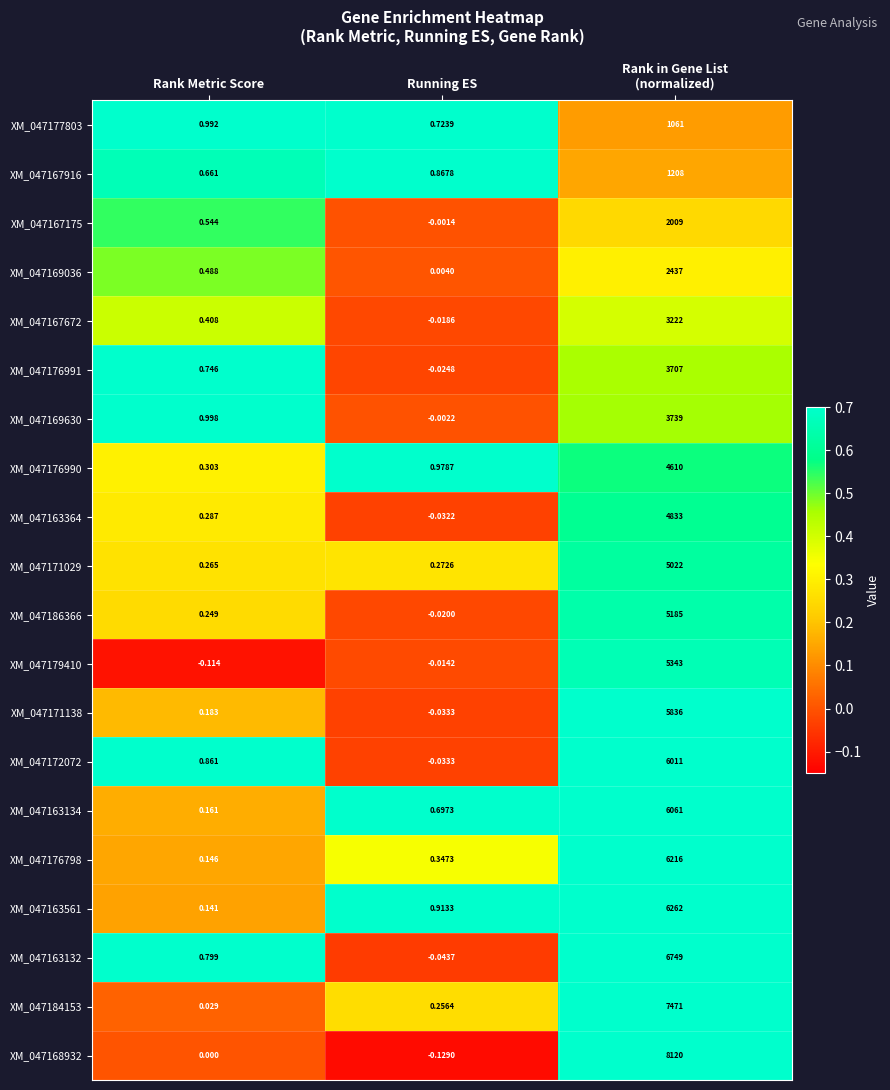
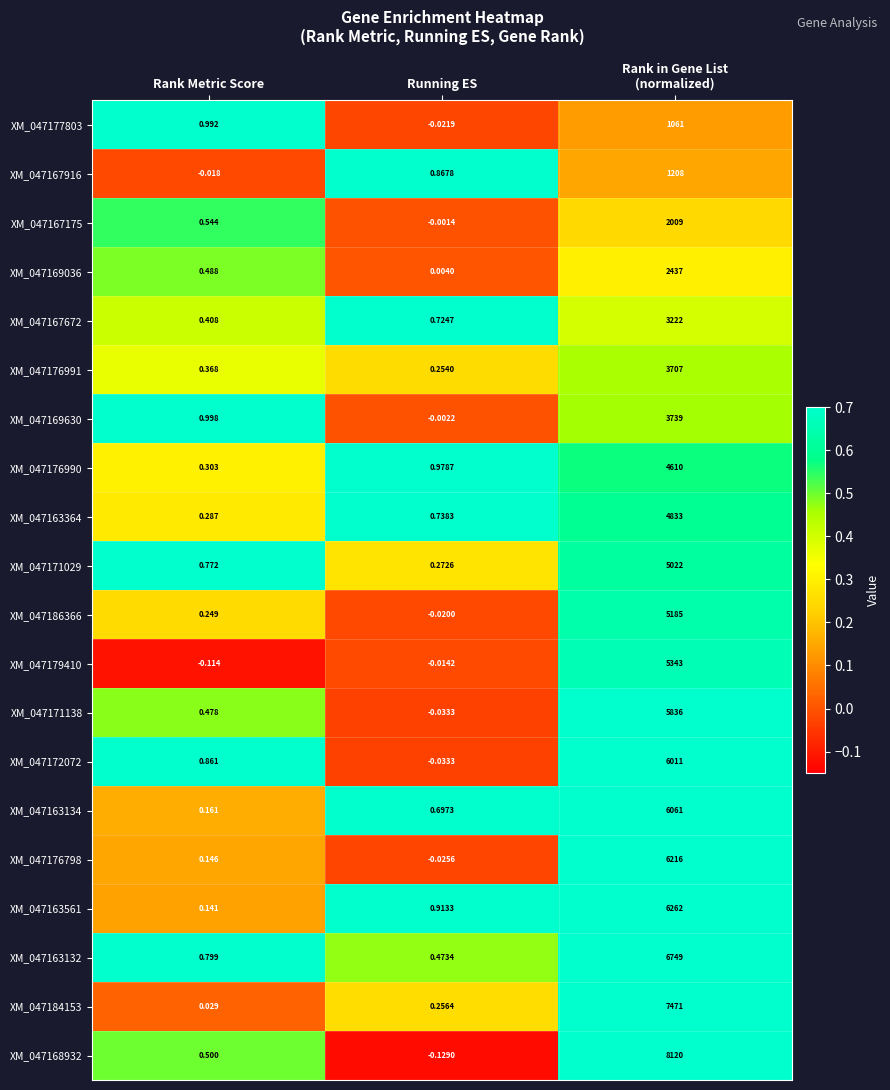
  {
    "XM_047177803": {
      "Rank Metric Score": 0.992,
-     "Running ES": 0.7239,
+     "Running ES": -0.0219,
      "Rank in Gene List (normalized)": 1061
    },
    "XM_047167916": {
-     "Rank Metric Score": 0.661,
+     "Rank Metric Score": -0.018,
      "Running ES": 0.8678,
      "Rank in Gene List (normalized)": 1208
    },
    "XM_047167175": {
      "Rank Metric Score": 0.544,
      "Running ES": -0.0014,
      "Rank in Gene List (normalized)": 2009
    },
    "XM_047169036": {
      "Rank Metric Score": 0.488,
      "Running ES": 0.0040,
      "Rank in Gene List (normalized)": 2437
    },
    "XM_047167672": {
      "Rank Metric Score": 0.408,
-     "Running ES": -0.0186,
+     "Running ES": 0.7247,
      "Rank in Gene List (normalized)": 3222
    },
    "XM_047176991": {
-     "Rank Metric Score": 0.746,
-     "Running ES": -0.0248,
+     "Rank Metric Score": 0.368,
+     "Running ES": 0.2540,
      "Rank in Gene List (normalized)": 3707
    },
    "XM_047169630": {
      "Rank Metric Score": 0.998,
      "Running ES": -0.0022,
      "Rank in Gene List (normalized)": 3739
    },
    "XM_047176990": {
      "Rank Metric Score": 0.303,
      "Running ES": 0.9787,
      "Rank in Gene List (normalized)": 4610
    },
    "XM_047163364": {
      "Rank Metric Score": 0.287,
-     "Running ES": -0.0322,
+     "Running ES": 0.7383,
      "Rank in Gene List (normalized)": 4833
    },
    "XM_047171029": {
-     "Rank Metric Score": 0.265,
+     "Rank Metric Score": 0.772,
      "Running ES": 0.2726,
      "Rank in Gene List (normalized)": 5022
    },
    "XM_047186366": {
      "Rank Metric Score": 0.249,
      "Running ES": -0.0200,
      "Rank in Gene List (normalized)": 5185
    },
    "XM_047179410": {
      "Rank Metric Score": -0.114,
      "Running ES": -0.0142,
      "Rank in Gene List (normalized)": 5343
    },
    "XM_047171138": {
-     "Rank Metric Score": 0.183,
+     "Rank Metric Score": 0.478,
      "Running ES": -0.0333,
      "Rank in Gene List (normalized)": 5836
    },
    "XM_047172072": {
      "Rank Metric Score": 0.861,
      "Running ES": -0.0333,
      "Rank in Gene List (normalized)": 6011
    },
    "XM_047163134": {
      "Rank Metric Score": 0.161,
      "Running ES": 0.6973,
      "Rank in Gene List (normalized)": 6061
    },
    "XM_047176798": {
      "Rank Metric Score": 0.146,
-     "Running ES": 0.3473,
+     "Running ES": -0.0256,
      "Rank in Gene List (normalized)": 6216
    },
    "XM_047163561": {
      "Rank Metric Score": 0.141,
      "Running ES": 0.9133,
      "Rank in Gene List (normalized)": 6262
    },
    "XM_047163132": {
      "Rank Metric Score": 0.799,
-     "Running ES": -0.0437,
+     "Running ES": 0.4734,
      "Rank in Gene List (normalized)": 6749
    },
    "XM_047184153": {
      "Rank Metric Score": 0.029,
      "Running ES": 0.2564,
      "Rank in Gene List (normalized)": 7471
    },
    "XM_047168932": {
-     "Rank Metric Score": 0.000,
+     "Rank Metric Score": 0.500,
      "Running ES": -0.1290,
      "Rank in Gene List (normalized)": 8120
    }
  }
